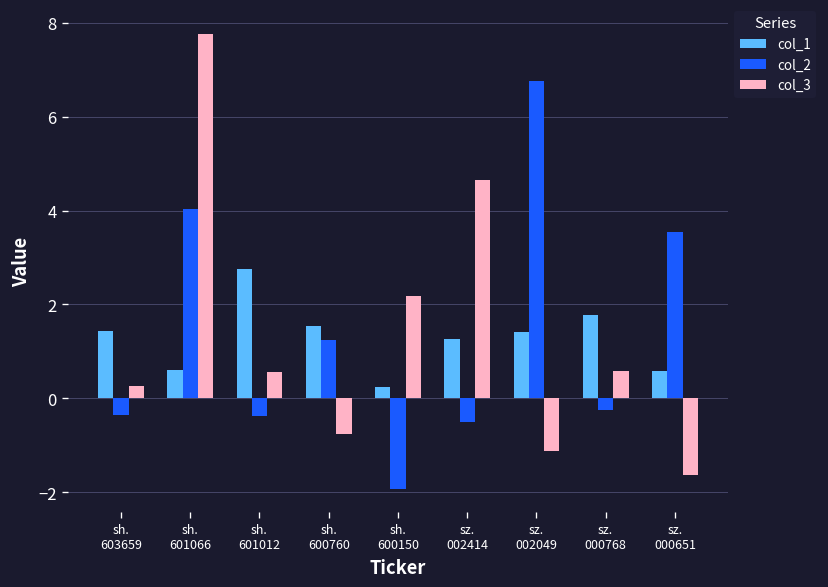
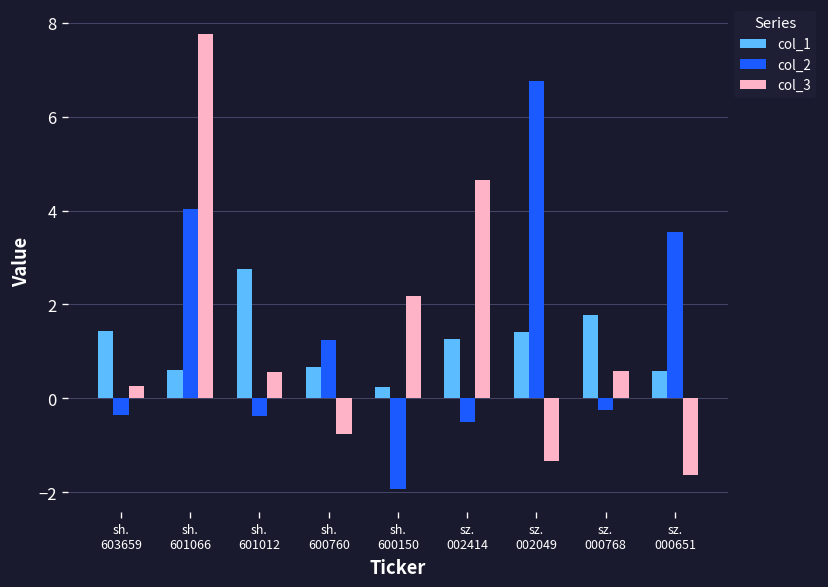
  {
    "col_1": {
      "sh. 603659": 1.4,
      "sh. 601066": 0.6,
      "sh. 601012": 2.7,
-     "sh. 600760": 1.5,
+     "sh. 600760": 0.7,
      "sh. 600150": 0.2,
      "sz. 002414": 1.3,
      "sz. 002049": 1.4,
      "sz. 000768": 1.8,
      "sz. 000651": 0.6
    },
    "col_2": {
      "sh. 603659": -0.4,
      "sh. 601066": 4.0,
      "sh. 601012": -0.4,
      "sh. 600760": 1.2,
      "sh. 600150": -1.9,
      "sz. 002414": -0.5,
      "sz. 002049": 6.8,
      "sz. 000768": -0.3,
      "sz. 000651": 3.5
    },
    "col_3": {
      "sh. 603659": 0.3,
      "sh. 601066": 7.8,
      "sh. 601012": 0.6,
      "sh. 600760": -0.8,
      "sh. 600150": 2.2,
      "sz. 002414": 4.7,
-     "sz. 002049": -1.1,
+     "sz. 002049": -1.3,
      "sz. 000768": 0.6,
      "sz. 000651": -1.6
    }
  }
